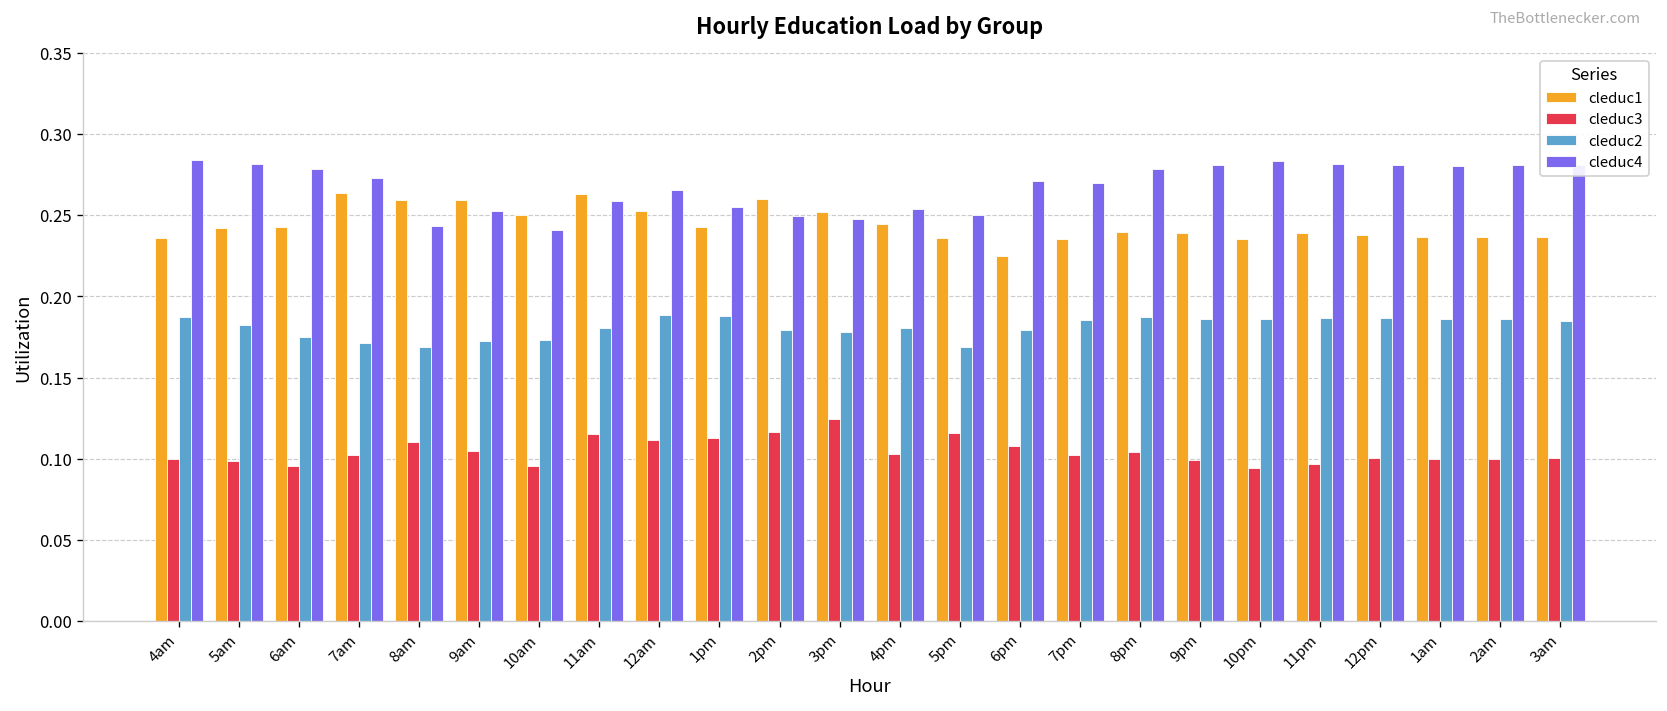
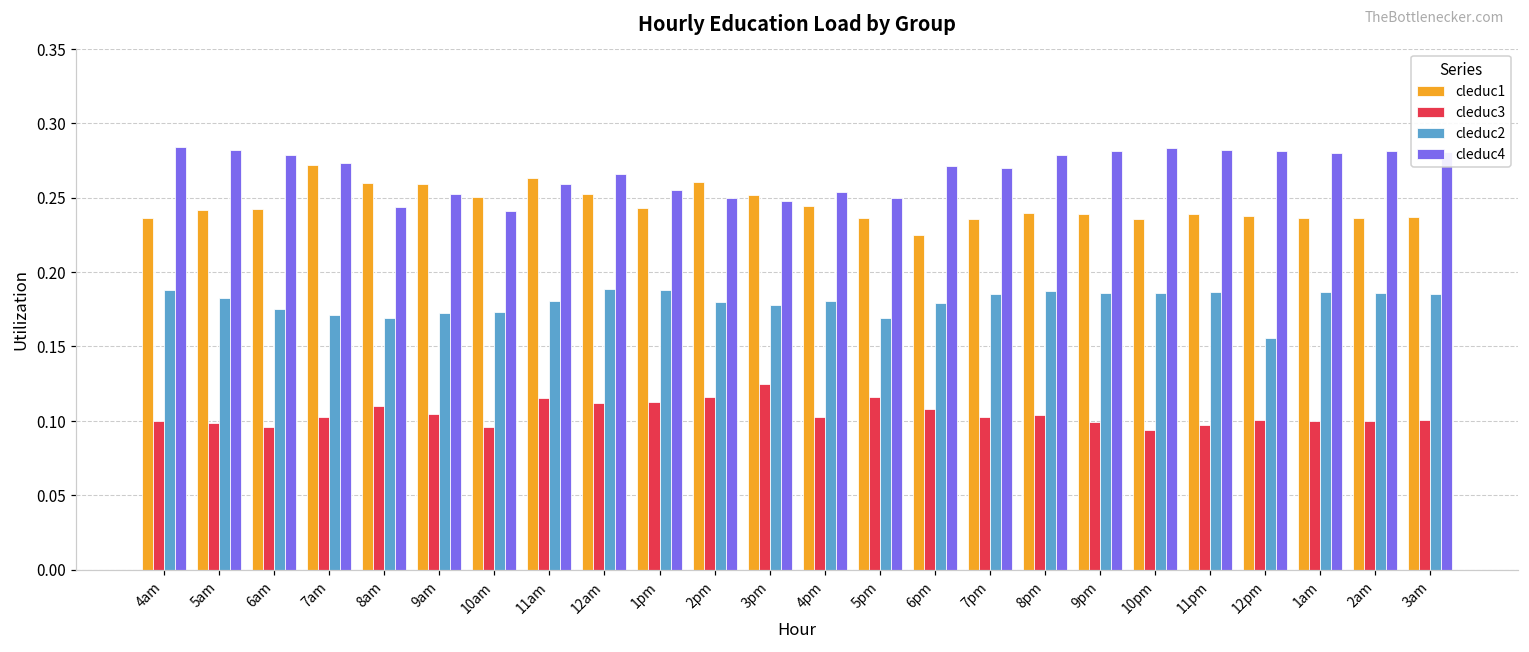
  {
    "cleduc1": {
      "4am": 0.236,
      "5am": 0.242,
      "6am": 0.243,
-     "7am": 0.264,
+     "7am": 0.272,
      "8am": 0.260,
      "9am": 0.259,
      "10am": 0.250,
      "11am": 0.263,
      "12am": 0.253,
      "1pm": 0.243,
      "2pm": 0.260,
      "3pm": 0.252,
      "4pm": 0.245,
      "5pm": 0.236,
      "6pm": 0.225,
      "7pm": 0.235,
      "8pm": 0.240,
      "9pm": 0.239,
      "10pm": 0.236,
      "11pm": 0.239,
      "12pm": 0.238,
      "1am": 0.237,
      "2am": 0.237,
      "3am": 0.237
    },
    "cleduc3": {
      "4am": 0.100,
      "5am": 0.099,
      "6am": 0.096,
      "7am": 0.103,
      "8am": 0.110,
      "9am": 0.105,
      "10am": 0.096,
      "11am": 0.115,
      "12am": 0.112,
      "1pm": 0.113,
      "2pm": 0.116,
      "3pm": 0.125,
      "4pm": 0.103,
      "5pm": 0.116,
      "6pm": 0.108,
      "7pm": 0.102,
      "8pm": 0.104,
      "9pm": 0.099,
      "10pm": 0.094,
      "11pm": 0.097,
      "12pm": 0.100,
      "1am": 0.100,
      "2am": 0.100,
      "3am": 0.101
    },
    "cleduc2": {
      "4am": 0.188,
      "5am": 0.183,
      "6am": 0.175,
      "7am": 0.171,
      "8am": 0.169,
      "9am": 0.173,
      "10am": 0.173,
      "11am": 0.181,
      "12am": 0.189,
      "1pm": 0.188,
      "2pm": 0.180,
      "3pm": 0.178,
      "4pm": 0.181,
      "5pm": 0.169,
      "6pm": 0.179,
      "7pm": 0.185,
      "8pm": 0.187,
      "9pm": 0.186,
      "10pm": 0.186,
      "11pm": 0.187,
-     "12pm": 0.187,
+     "12pm": 0.155,
      "1am": 0.186,
      "2am": 0.186,
      "3am": 0.185
    },
    "cleduc4": {
      "4am": 0.284,
      "5am": 0.282,
      "6am": 0.279,
      "7am": 0.273,
      "8am": 0.244,
      "9am": 0.253,
      "10am": 0.241,
      "11am": 0.259,
      "12am": 0.266,
      "1pm": 0.255,
      "2pm": 0.249,
      "3pm": 0.248,
      "4pm": 0.254,
      "5pm": 0.250,
      "6pm": 0.271,
      "7pm": 0.270,
      "8pm": 0.279,
      "9pm": 0.281,
      "10pm": 0.284,
      "11pm": 0.282,
      "12pm": 0.281,
      "1am": 0.280,
      "2am": 0.281
    }
  }
